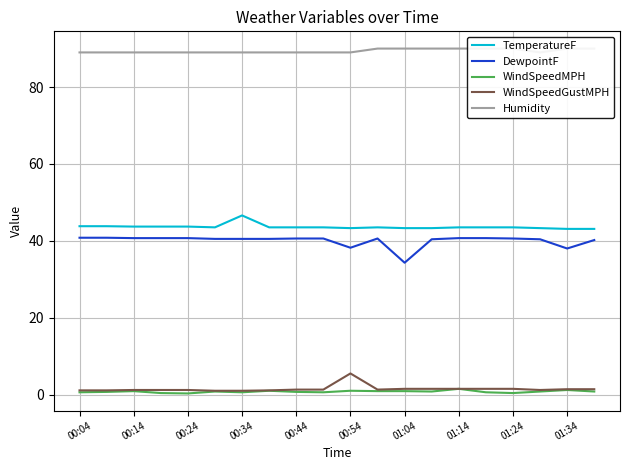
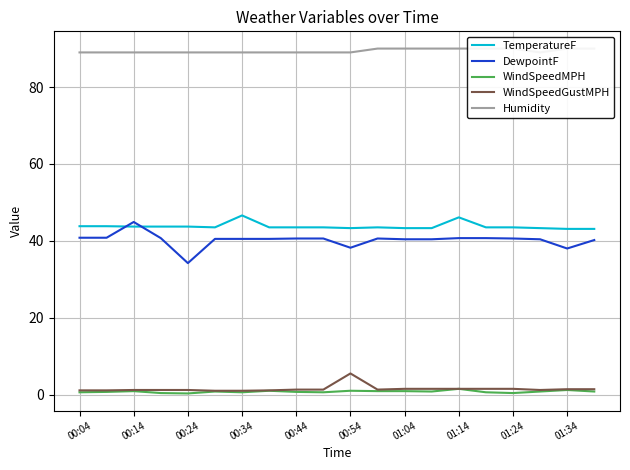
  {
    "TemperatureF": {
      "00:04": 44,
      "00:14": 44,
      "00:24": 44,
      "00:34": 47,
      "00:44": 44,
      "00:54": 43,
      "01:04": 43,
-     "01:14": 44,
+     "01:14": 46,
      "01:24": 44,
      "01:34": 43
    },
    "DewpointF": {
      "00:04": 41,
-     "00:14": 41,
-     "00:24": 41,
+     "00:14": 45,
+     "00:24": 34,
      "00:34": 41,
      "00:44": 41,
      "00:54": 38,
-     "01:04": 34,
+     "01:04": 40,
      "01:14": 41,
      "01:24": 41,
      "01:34": 38
    },
    "WindSpeedMPH": {
      "00:24": 0,
      "00:54": 1,
      "01:24": 0
    },
    "WindSpeedGustMPH": {
      "00:24": 1,
      "00:54": 6,
      "01:24": 2
    },
    "Humidity": {
      "00:04": 89,
      "00:14": 89,
      "00:24": 89,
      "00:34": 89,
      "00:44": 89,
      "00:54": 89,
      "01:04": 90,
      "01:14": 90
    }
  }
